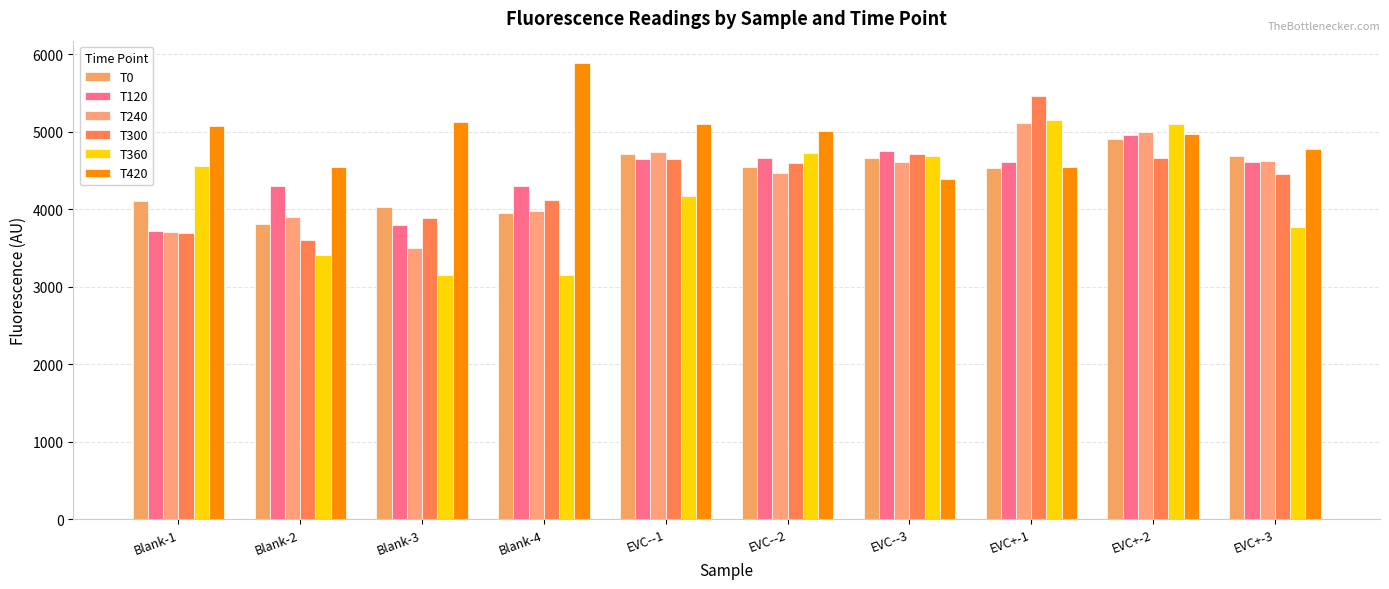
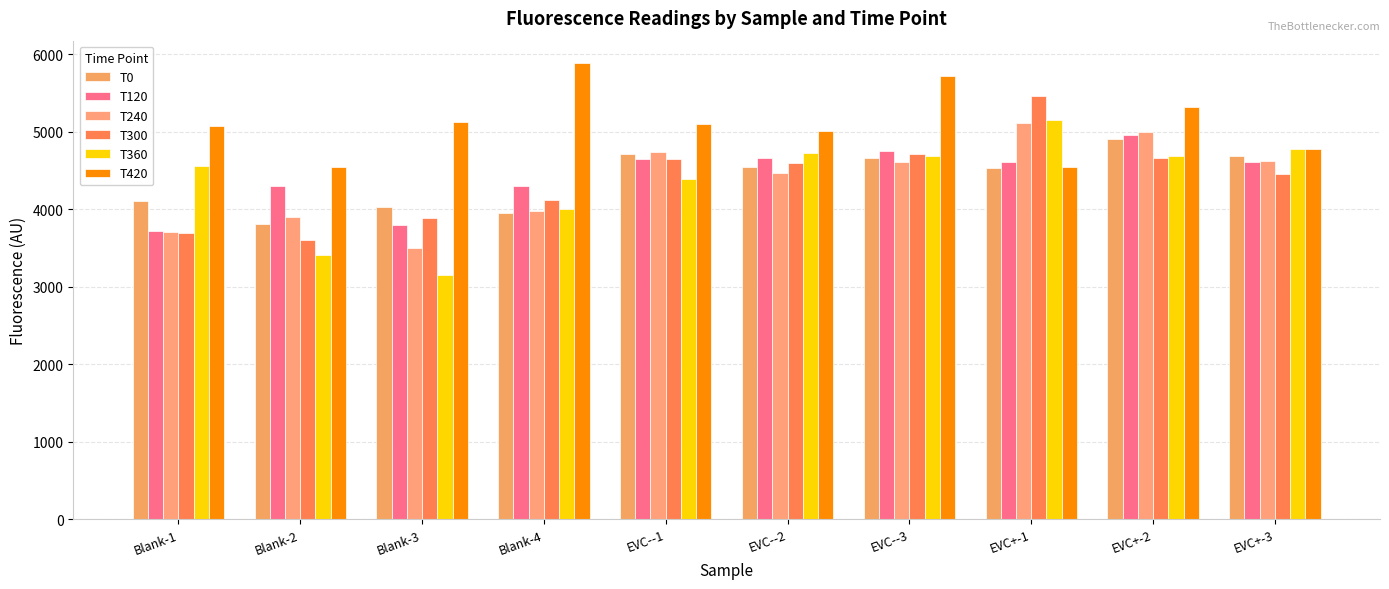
  {
    "T360": {
      "Blank-1": 4600,
      "Blank-2": 3400,
      "Blank-3": 3200,
-     "Blank-4": 3100,
-     "EVC--1": 4200,
+     "Blank-4": 4000,
+     "EVC--1": 4400,
      "EVC--2": 4700,
      "EVC--3": 4700,
      "EVC+-1": 5100,
-     "EVC+-2": 5100,
-     "EVC+-3": 3800
+     "EVC+-2": 4700,
+     "EVC+-3": 4800
    },
    "T420": {
      "Blank-1": 5100,
      "Blank-2": 4500,
      "Blank-3": 5100,
      "Blank-4": 5900,
      "EVC--1": 5100,
      "EVC--2": 5000,
-     "EVC--3": 4400,
+     "EVC--3": 5700,
      "EVC+-1": 4500,
-     "EVC+-2": 5000,
+     "EVC+-2": 5300,
      "EVC+-3": 4800
    }
  }
